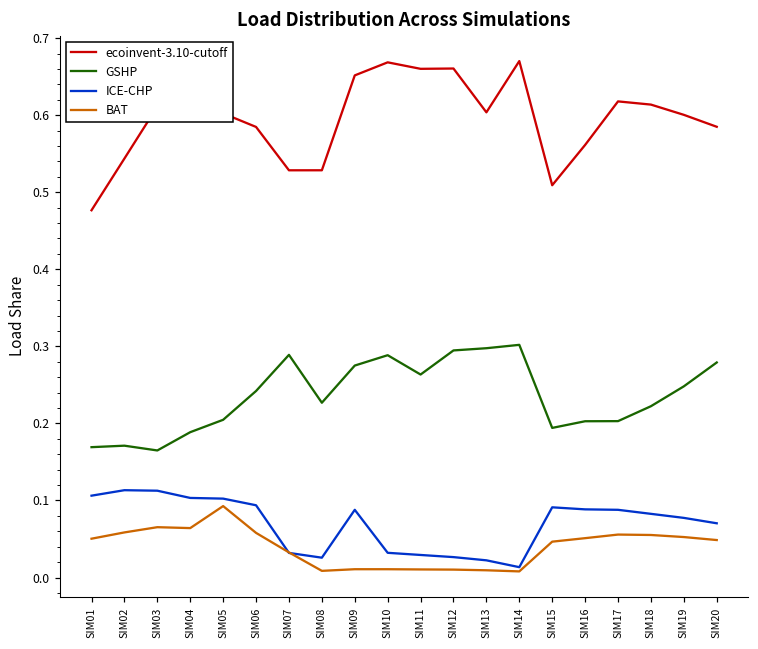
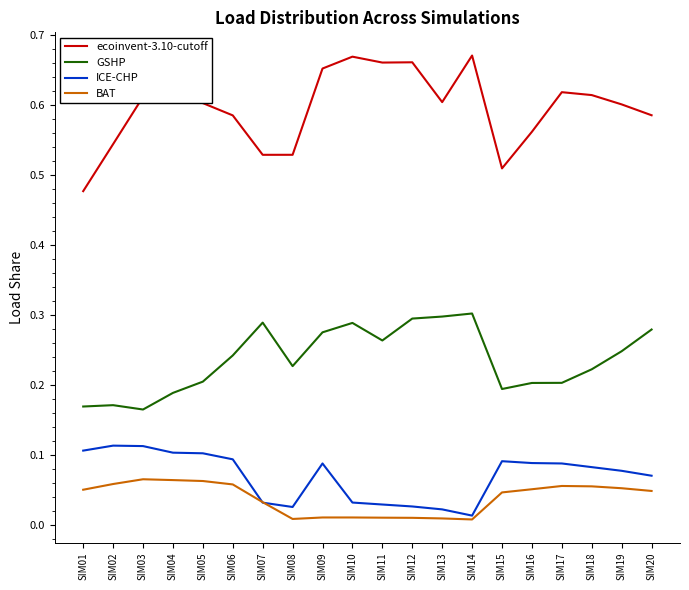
  {
    "ecoinvent-3.10-cutoff": {
      "SIM01": 0.48,
      "SIM02": 0.54,
      "SIM06": 0.58,
      "SIM07": 0.53,
      "SIM08": 0.53,
      "SIM09": 0.65,
      "SIM10": 0.67,
      "SIM11": 0.66,
      "SIM12": 0.66,
      "SIM13": 0.60,
      "SIM14": 0.67,
      "SIM15": 0.51,
      "SIM16": 0.56,
      "SIM17": 0.62,
      "SIM18": 0.61,
      "SIM19": 0.60,
      "SIM20": 0.58
    },
    "GSHP": {
      "SIM01": 0.17,
      "SIM02": 0.17,
      "SIM03": 0.16,
      "SIM04": 0.19,
      "SIM05": 0.20,
      "SIM06": 0.24,
      "SIM07": 0.29,
      "SIM08": 0.23,
      "SIM09": 0.28,
      "SIM10": 0.29,
      "SIM11": 0.26,
      "SIM12": 0.29,
      "SIM13": 0.30,
      "SIM14": 0.30,
      "SIM15": 0.19,
      "SIM16": 0.20,
      "SIM17": 0.20,
      "SIM18": 0.22,
      "SIM19": 0.25,
      "SIM20": 0.28
    },
    "ICE-CHP": {
      "SIM01": 0.11,
      "SIM02": 0.11,
      "SIM03": 0.11,
      "SIM04": 0.10,
      "SIM05": 0.10,
      "SIM06": 0.09,
      "SIM08": 0.03,
      "SIM09": 0.09,
      "SIM10": 0.03,
      "SIM11": 0.03,
      "SIM12": 0.03,
      "SIM13": 0.02,
      "SIM14": 0.01,
      "SIM15": 0.09,
      "SIM16": 0.09,
      "SIM17": 0.09,
      "SIM18": 0.08,
      "SIM19": 0.08,
      "SIM20": 0.07
    },
    "BAT": {
      "SIM01": 0.05,
      "SIM02": 0.06,
      "SIM03": 0.07,
      "SIM04": 0.06,
-     "SIM05": 0.09,
+     "SIM05": 0.06,
      "SIM06": 0.06,
      "SIM08": 0.01,
      "SIM09": 0.01,
      "SIM10": 0.01,
      "SIM11": 0.01,
      "SIM12": 0.01,
      "SIM13": 0.01,
      "SIM14": 0.01,
      "SIM15": 0.05,
      "SIM16": 0.05,
      "SIM17": 0.06,
      "SIM18": 0.06,
      "SIM19": 0.05,
      "SIM20": 0.05
    }
  }
